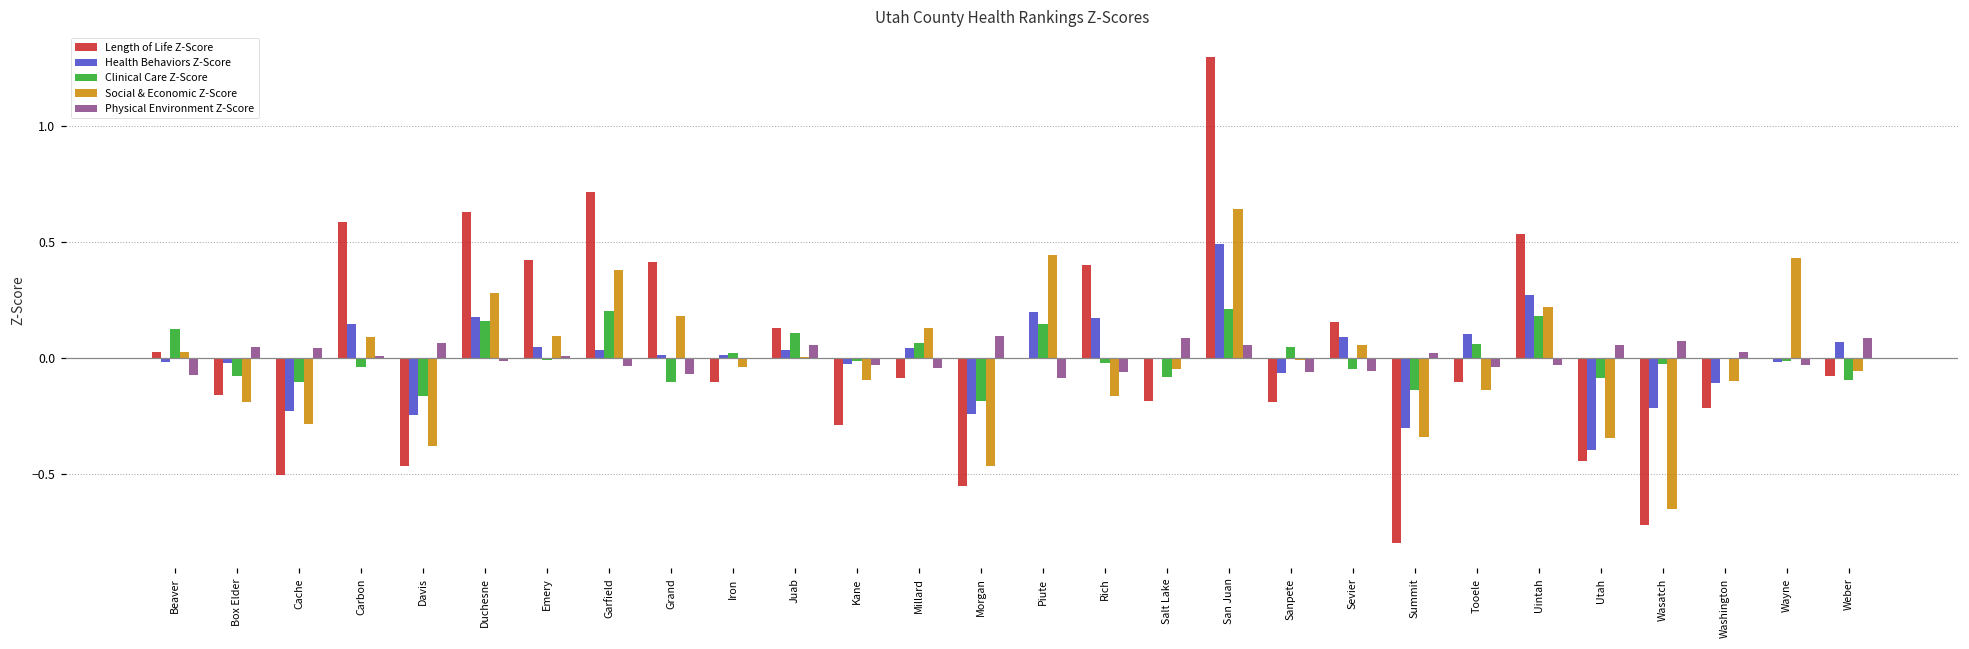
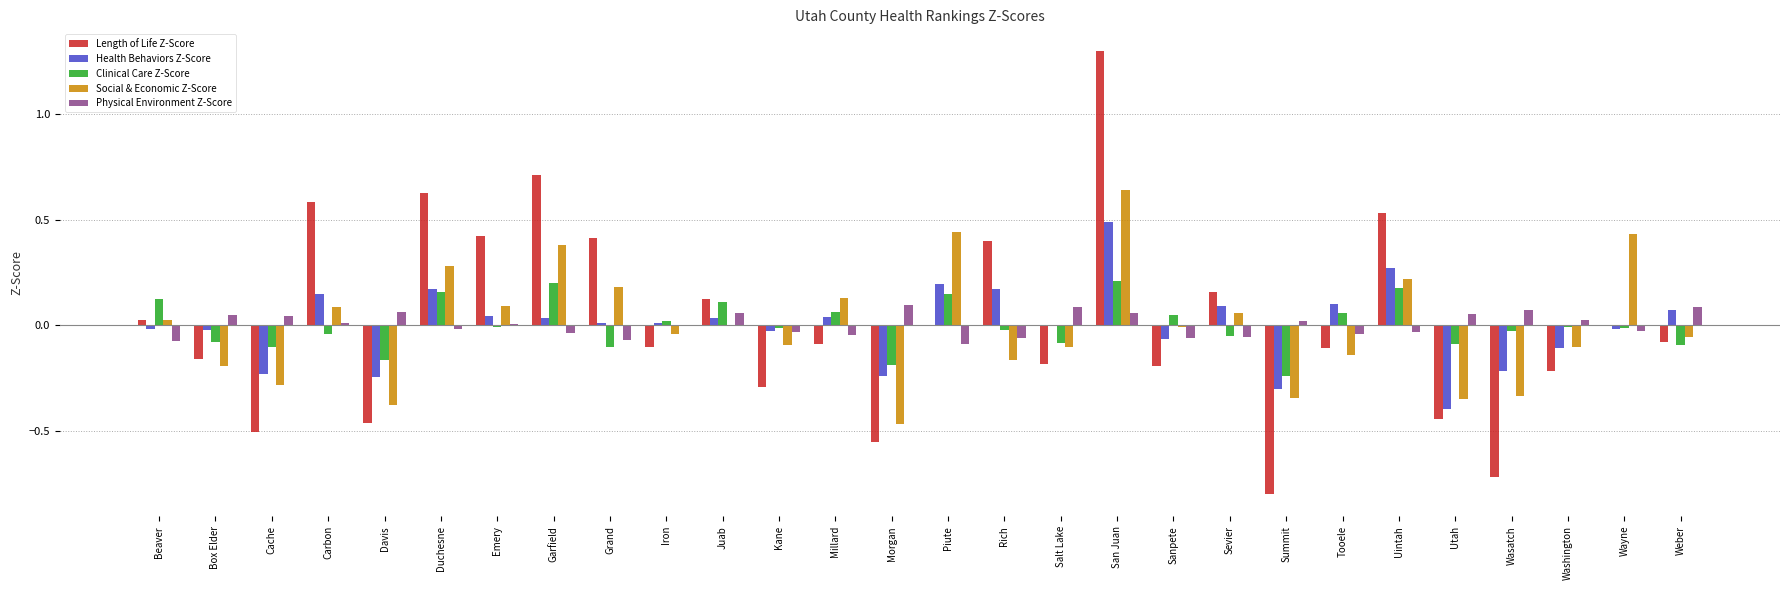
  {
    "Length of Life Z-Score": {
      "Beaver": 0.03,
      "Box Elder": -0.16,
      "Cache": -0.50,
      "Carbon": 0.59,
      "Davis": -0.46,
      "Duchesne": 0.63,
      "Emery": 0.42,
      "Garfield": 0.71,
      "Grand": 0.41,
      "Iron": -0.10,
      "Juab": 0.13,
      "Kane": -0.29,
      "Millard": -0.09,
      "Morgan": -0.55,
      "Piute": 0.00,
      "Rich": 0.40,
      "Salt Lake": -0.18,
      "San Juan": 1.30,
      "Sanpete": -0.19,
      "Sevier": 0.16,
      "Summit": -0.80,
      "Tooele": -0.11,
      "Uintah": 0.53,
      "Utah": -0.44,
      "Wasatch": -0.72,
      "Washington": -0.22,
      "Wayne": 0.00,
      "Weber": -0.08
    },
    "Health Behaviors Z-Score": {
      "Beaver": -0.02,
      "Box Elder": -0.02,
      "Cache": -0.23,
      "Carbon": 0.15,
      "Davis": -0.25,
      "Duchesne": 0.17,
      "Emery": 0.04,
      "Garfield": 0.04,
      "Juab": 0.04,
      "Kane": -0.03,
      "Millard": 0.04,
      "Morgan": -0.24,
      "Piute": 0.20,
      "Rich": 0.17,
      "San Juan": 0.49,
      "Sanpete": -0.06,
      "Sevier": 0.09,
      "Summit": -0.30,
      "Tooele": 0.10,
      "Uintah": 0.27,
      "Utah": -0.40,
      "Wasatch": -0.21,
      "Washington": -0.11,
      "Wayne": -0.02,
      "Weber": 0.07
    },
    "Clinical Care Z-Score": {
      "Beaver": 0.12,
      "Box Elder": -0.08,
      "Cache": -0.10,
      "Carbon": -0.04,
      "Davis": -0.16,
      "Duchesne": 0.16,
      "Garfield": 0.20,
      "Grand": -0.10,
      "Iron": 0.02,
      "Juab": 0.11,
      "Kane": -0.01,
      "Millard": 0.06,
      "Morgan": -0.19,
      "Piute": 0.15,
      "Rich": -0.02,
      "Salt Lake": -0.08,
      "San Juan": 0.21,
      "Sanpete": 0.05,
      "Sevier": -0.05,
-     "Summit": -0.14,
+     "Summit": -0.24,
      "Tooele": 0.06,
      "Uintah": 0.18,
      "Utah": -0.09,
      "Wasatch": -0.03,
      "Weber": -0.09
    },
    "Social & Economic Z-Score": {
      "Beaver": 0.03,
      "Box Elder": -0.19,
      "Cache": -0.28,
      "Carbon": 0.09,
      "Davis": -0.38,
      "Duchesne": 0.28,
      "Emery": 0.09,
      "Garfield": 0.38,
      "Grand": 0.18,
      "Iron": -0.04,
      "Kane": -0.09,
      "Millard": 0.13,
      "Morgan": -0.47,
      "Piute": 0.44,
      "Rich": -0.16,
-     "Salt Lake": -0.05,
+     "Salt Lake": -0.10,
      "San Juan": 0.64,
      "Sevier": 0.06,
      "Summit": -0.34,
      "Tooele": -0.14,
      "Uintah": 0.22,
      "Utah": -0.35,
-     "Wasatch": -0.65,
+     "Wasatch": -0.33,
      "Washington": -0.10,
      "Wayne": 0.43,
      "Weber": -0.05
    },
    "Physical Environment Z-Score": {
      "Beaver": -0.07,
      "Box Elder": 0.05,
      "Cache": 0.04,
      "Davis": 0.06,
      "Duchesne": -0.02,
      "Garfield": -0.04,
      "Grand": -0.07,
      "Juab": 0.06,
      "Kane": -0.03,
      "Millard": -0.05,
      "Morgan": 0.10,
      "Piute": -0.09,
      "Rich": -0.06,
      "Salt Lake": 0.08,
      "San Juan": 0.06,
      "Sanpete": -0.06,
      "Sevier": -0.06,
      "Summit": 0.02,
      "Tooele": -0.04,
      "Uintah": -0.03,
      "Utah": 0.06,
      "Wasatch": 0.07,
      "Washington": 0.02,
      "Wayne": -0.03,
      "Weber": 0.09
    }
  }
